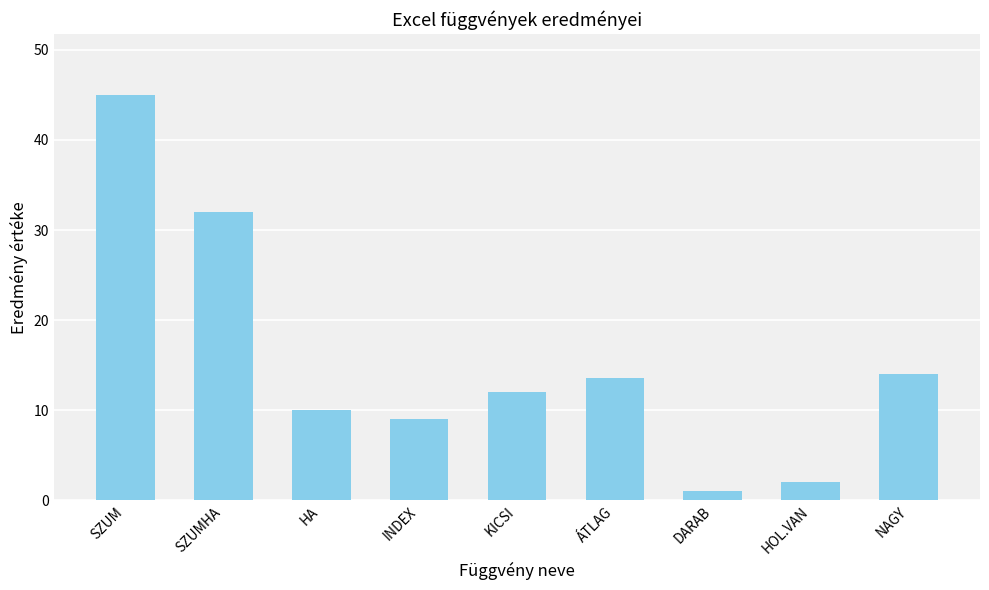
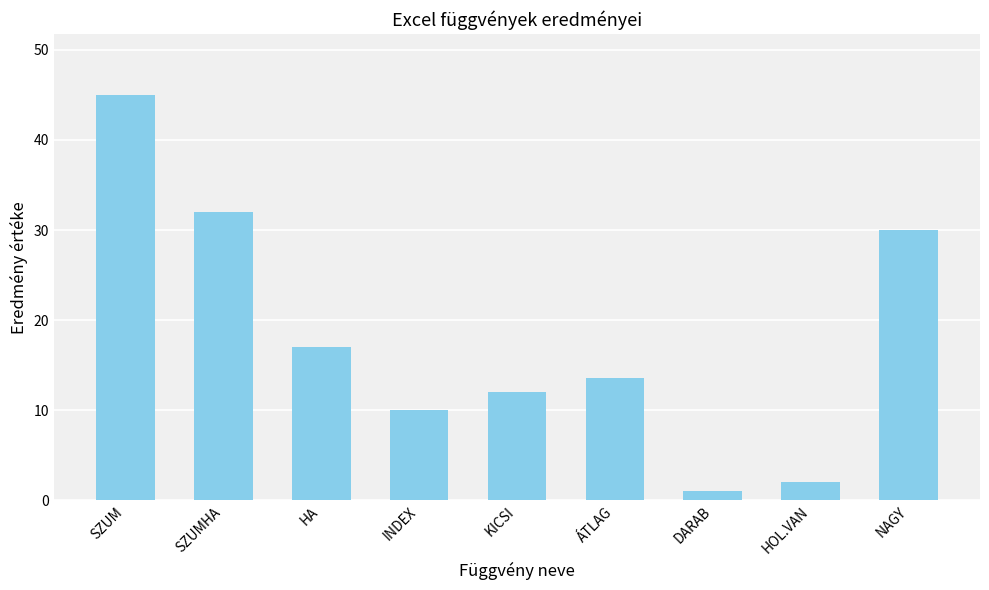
  {
    "SZUM": 45,
    "SZUMHA": 32,
-   "HA": 10,
-   "INDEX": 9,
+   "HA": 17,
+   "INDEX": 10,
    "KICSI": 12,
    "ÁTLAG": 14,
    "DARAB": 1,
    "HOL.VAN": 2,
-   "NAGY": 14
+   "NAGY": 30
  }
